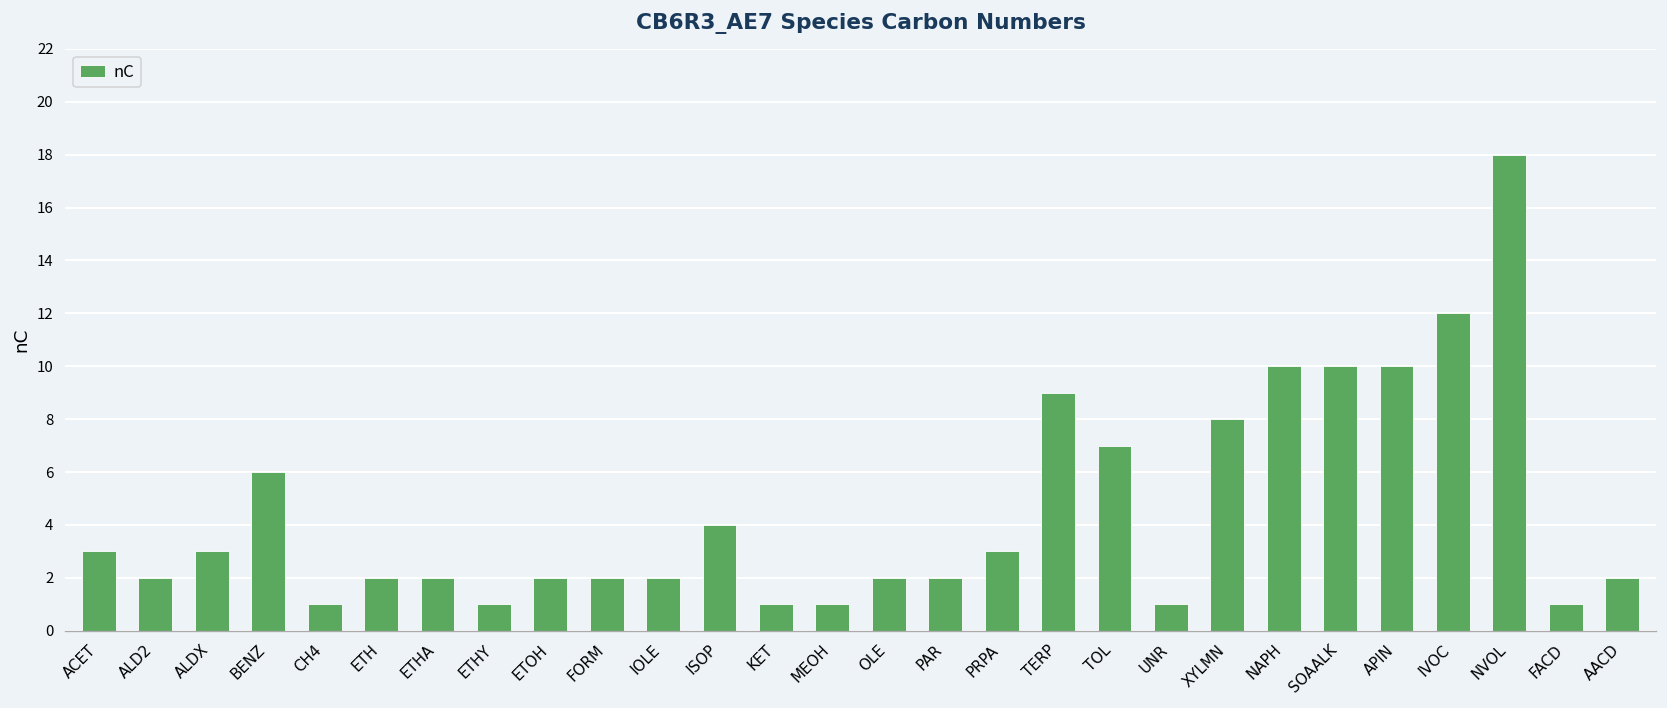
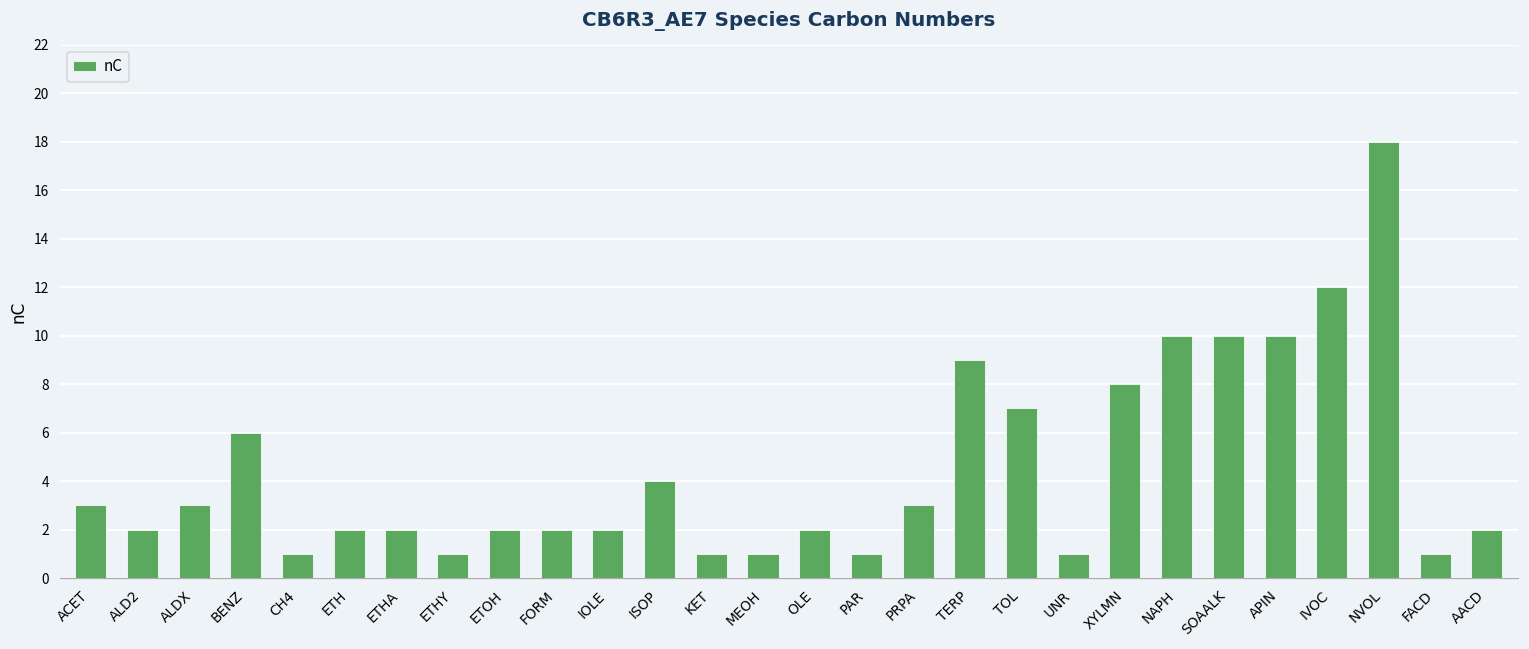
  {
    "ACET": 3,
    "ALD2": 2,
    "ALDX": 3,
    "BENZ": 6,
    "CH4": 1,
    "ETH": 2,
    "ETHA": 2,
    "ETHY": 1,
    "ETOH": 2,
    "FORM": 2,
    "IOLE": 2,
    "ISOP": 4,
    "KET": 1,
    "MEOH": 1,
    "OLE": 2,
-   "PAR": 2,
+   "PAR": 1,
    "PRPA": 3,
    "TERP": 9,
    "TOL": 7,
    "UNR": 1,
    "XYLMN": 8,
    "NAPH": 10,
    "SOAALK": 10,
    "APIN": 10,
    "IVOC": 12,
    "NVOL": 18,
    "FACD": 1,
    "AACD": 2
  }
